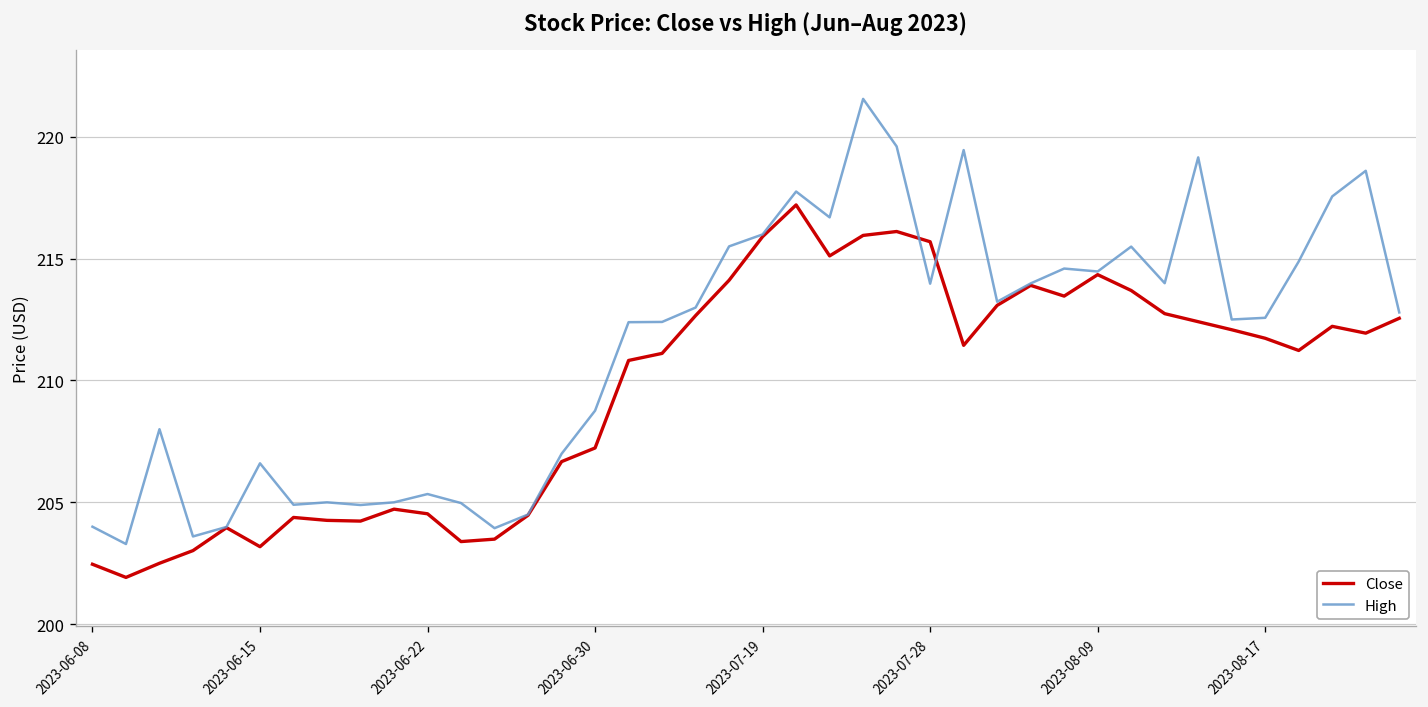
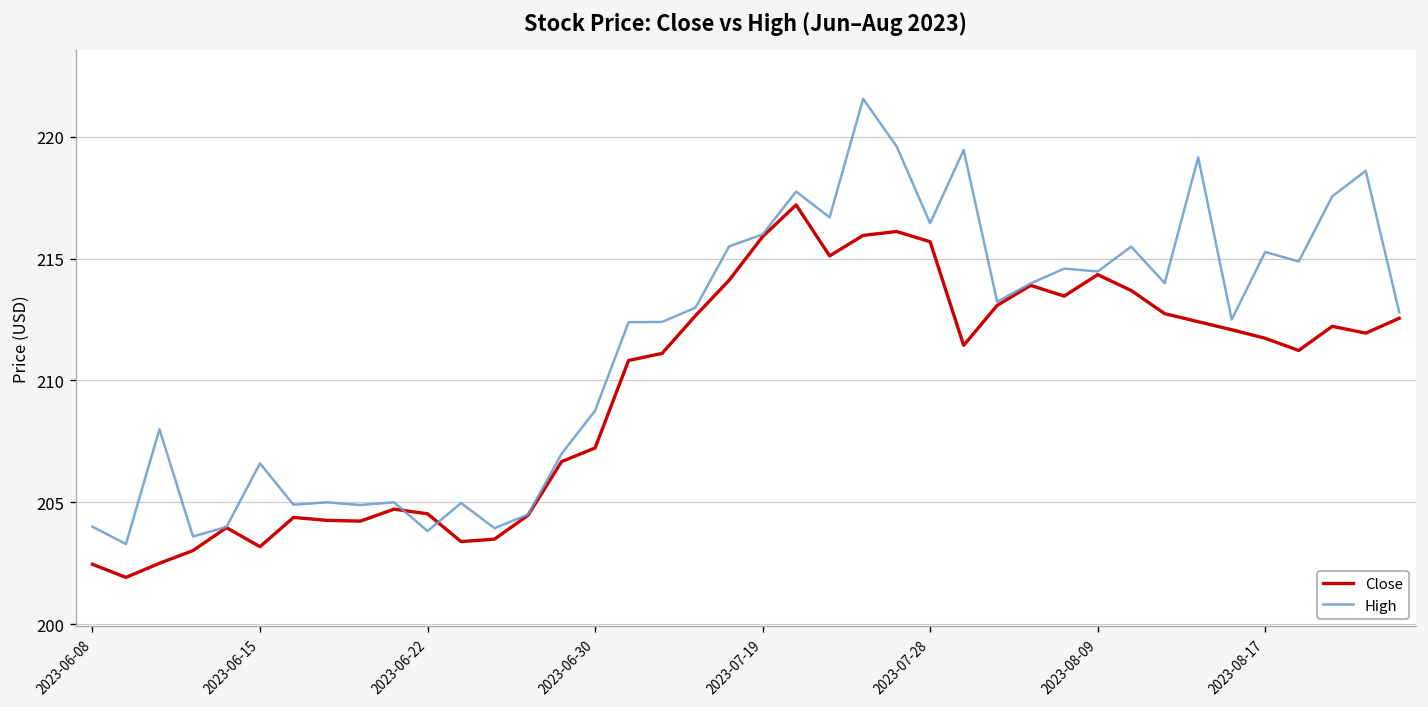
  {
    "Close": {
      "2023-06-08": 202.5,
      "2023-06-15": 203.2,
      "2023-06-22": 204.5,
      "2023-06-30": 207.2,
      "2023-07-28": 215.7,
      "2023-08-09": 214.3,
      "2023-08-17": 211.7
    },
    "High": {
      "2023-06-08": 204.0,
      "2023-06-15": 206.6,
-     "2023-06-22": 205.3,
+     "2023-06-22": 203.8,
      "2023-06-30": 208.8,
-     "2023-07-28": 214.0,
+     "2023-07-28": 216.5,
      "2023-08-09": 214.5,
-     "2023-08-17": 212.6
+     "2023-08-17": 215.3
    }
  }
